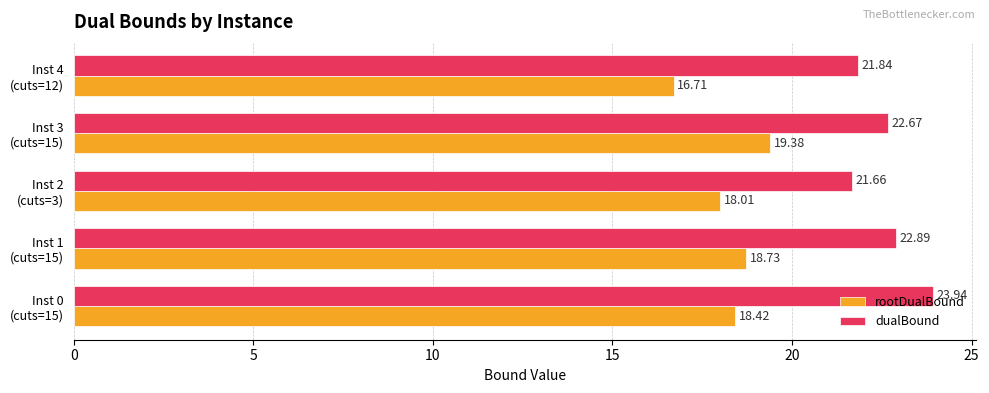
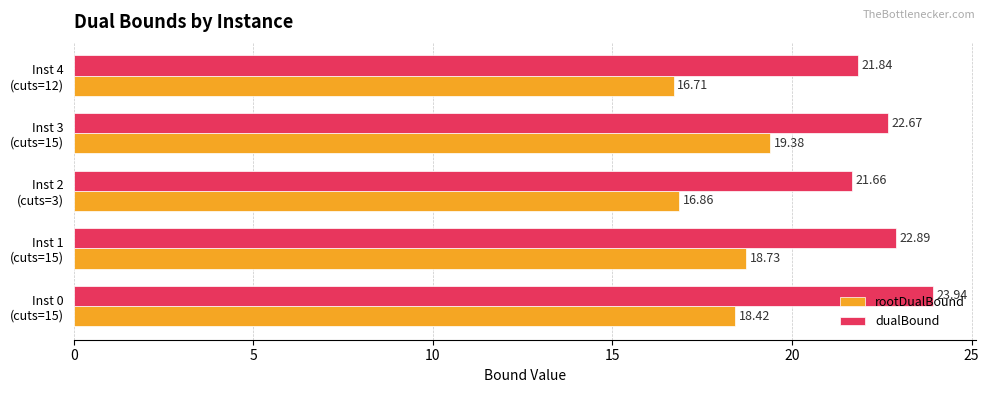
  {
    "rootDualBound": {
      "Inst 4 (cuts=12)": 16.71,
      "Inst 3 (cuts=15)": 19.38,
-     "Inst 2 (cuts=3)": 18.01,
+     "Inst 2 (cuts=3)": 16.86,
      "Inst 1 (cuts=15)": 18.73,
      "Inst 0 (cuts=15)": 18.42
    },
    "dualBound": {
      "Inst 4 (cuts=12)": 21.84,
      "Inst 3 (cuts=15)": 22.67,
      "Inst 2 (cuts=3)": 21.66,
      "Inst 1 (cuts=15)": 22.89,
      "Inst 0 (cuts=15)": 23.94
    }
  }
